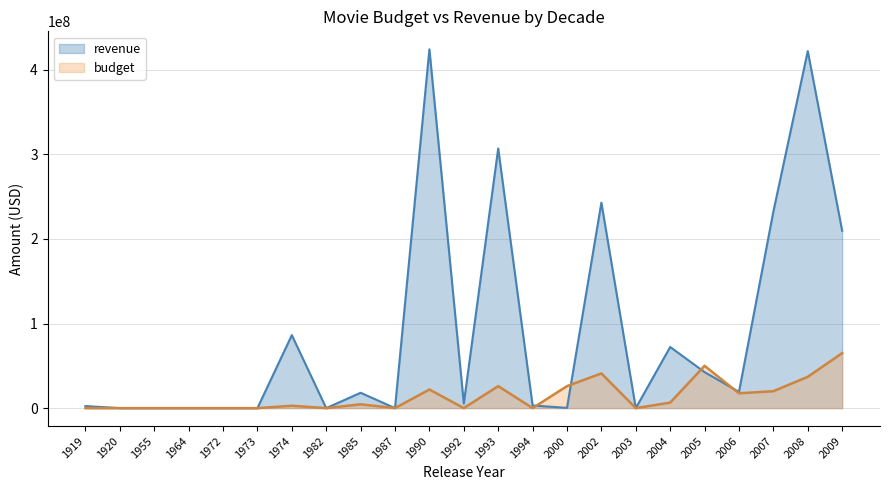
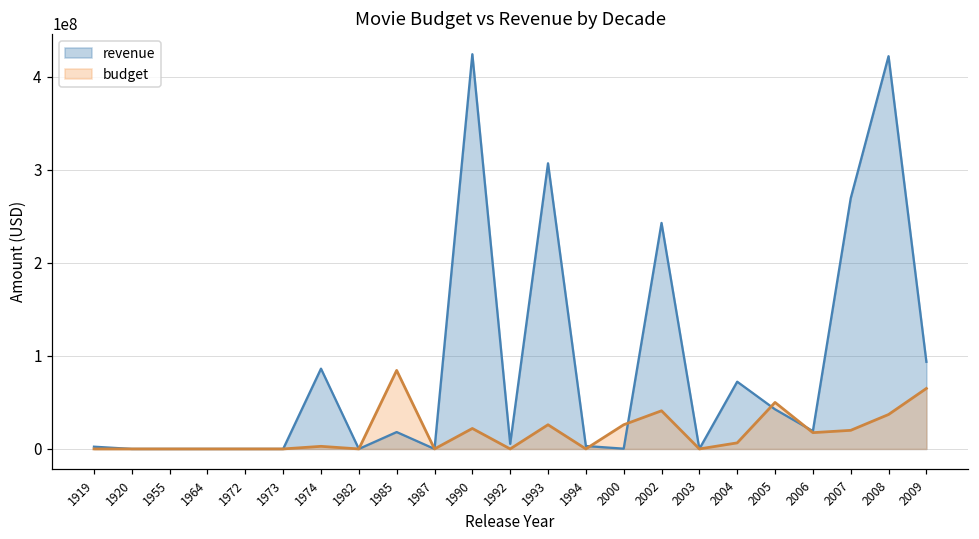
  {
    "revenue": {
      "1974": 90000000,
      "1985": 20000000,
      "1990": 420000000,
      "1992": 10000000,
      "1993": 310000000,
      "1994": 0,
      "2000": 0,
      "2002": 240000000,
      "2004": 70000000,
      "2005": 40000000,
-     "2007": 230000000,
+     "2007": 270000000,
      "2008": 420000000,
-     "2009": 210000000
+     "2009": 90000000
    },
    "budget": {
      "1974": 0,
-     "1985": 0,
+     "1985": 80000000,
      "1990": 20000000,
      "1992": 0,
      "1993": 30000000,
      "1994": 0,
      "2000": 30000000,
      "2002": 40000000,
      "2004": 10000000,
      "2005": 50000000,
      "2007": 20000000,
      "2008": 40000000,
      "2009": 70000000
    }
  }
